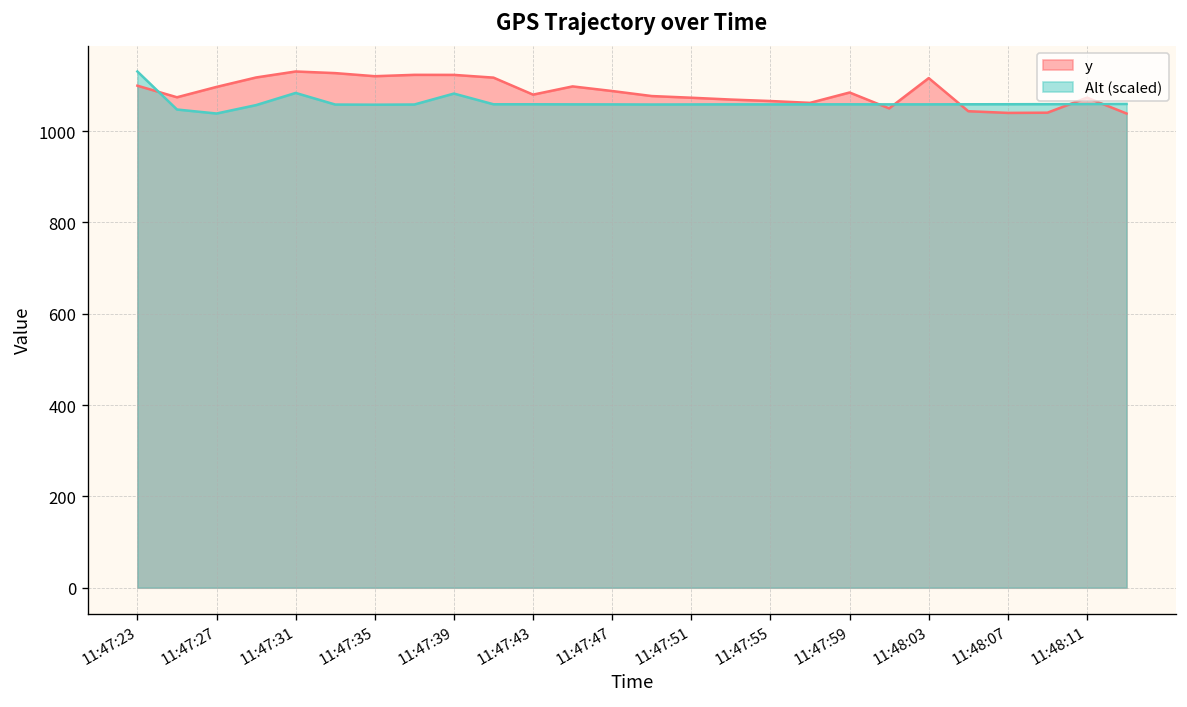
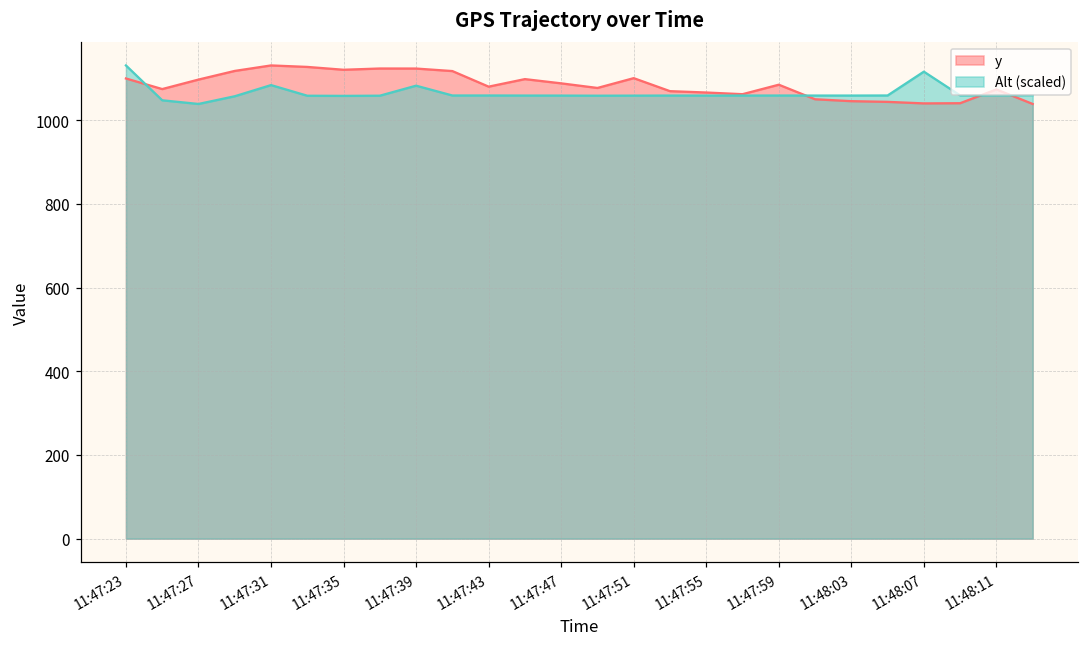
  {
    "y": {
      "11:47:23": 1100,
      "11:47:27": 1100,
      "11:47:31": 1130,
      "11:47:35": 1120,
      "11:47:39": 1120,
      "11:47:43": 1080,
      "11:47:47": 1090,
-     "11:47:51": 1070,
+     "11:47:51": 1100,
      "11:47:55": 1070,
      "11:47:59": 1080,
-     "11:48:03": 1120,
+     "11:48:03": 1050,
      "11:48:07": 1040
    },
    "Alt (scaled)": {
      "11:47:23": 1130,
      "11:47:27": 1040,
      "11:47:31": 1080,
      "11:47:35": 1060,
      "11:47:39": 1080,
      "11:47:43": 1060,
      "11:47:47": 1060,
      "11:47:51": 1060,
      "11:47:55": 1060,
      "11:47:59": 1060,
      "11:48:03": 1060,
-     "11:48:07": 1060,
+     "11:48:07": 1120,
      "11:48:11": 1060
    }
  }
